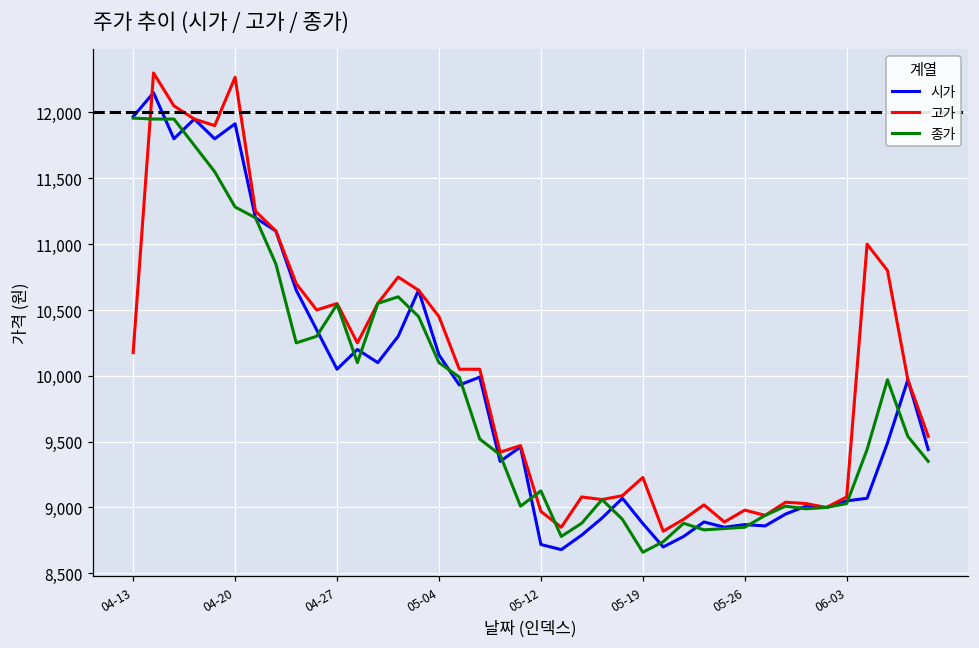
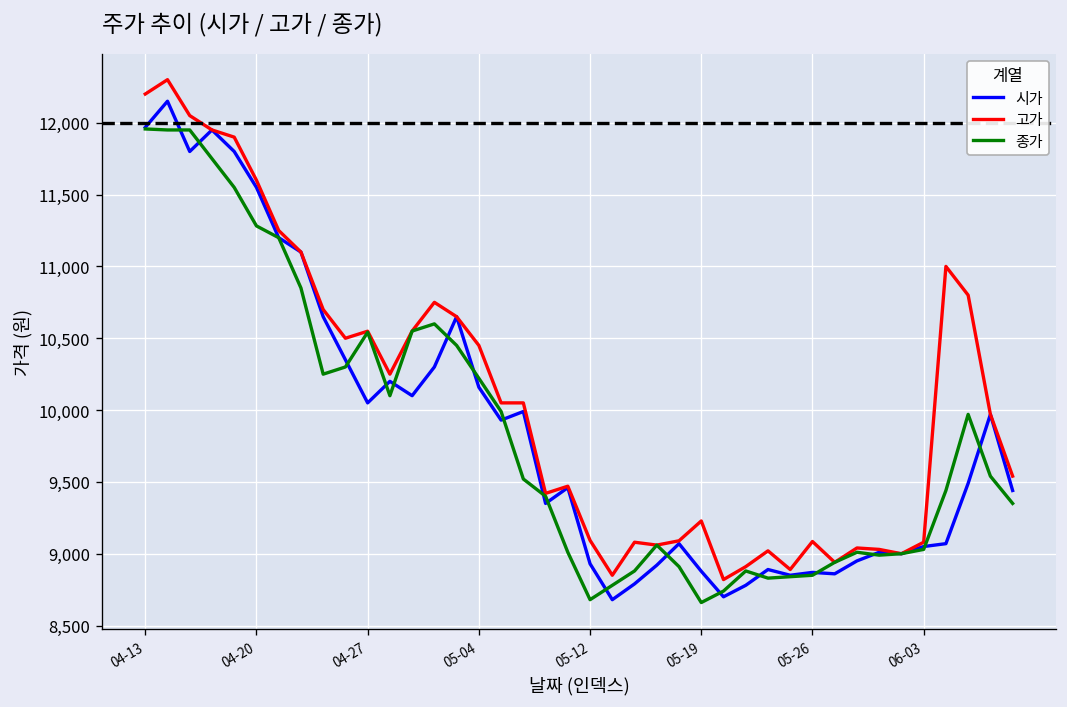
  {
    "시가": {
-     "04-20": "11,910",
+     "04-20": "11,550",
      "04-27": "10,050",
      "05-04": "10,160",
-     "05-12": "8,720",
+     "05-12": "8,930",
      "05-19": "8,880"
    },
    "고가": {
-     "04-13": "10,180",
-     "04-20": "12,270",
+     "04-13": "12,200",
+     "04-20": "11,600",
      "05-04": "10,450",
-     "05-12": "8,970",
+     "05-12": "9,090",
      "05-19": "9,230",
-     "05-26": "8,980",
+     "05-26": "9,090",
      "06-03": "9,080"
    },
    "종가": {
      "04-20": "11,280",
-     "05-04": "10,100",
-     "05-12": "9,130",
+     "05-04": "10,220",
+     "05-12": "8,680",
      "05-19": "8,660"
    }
  }
